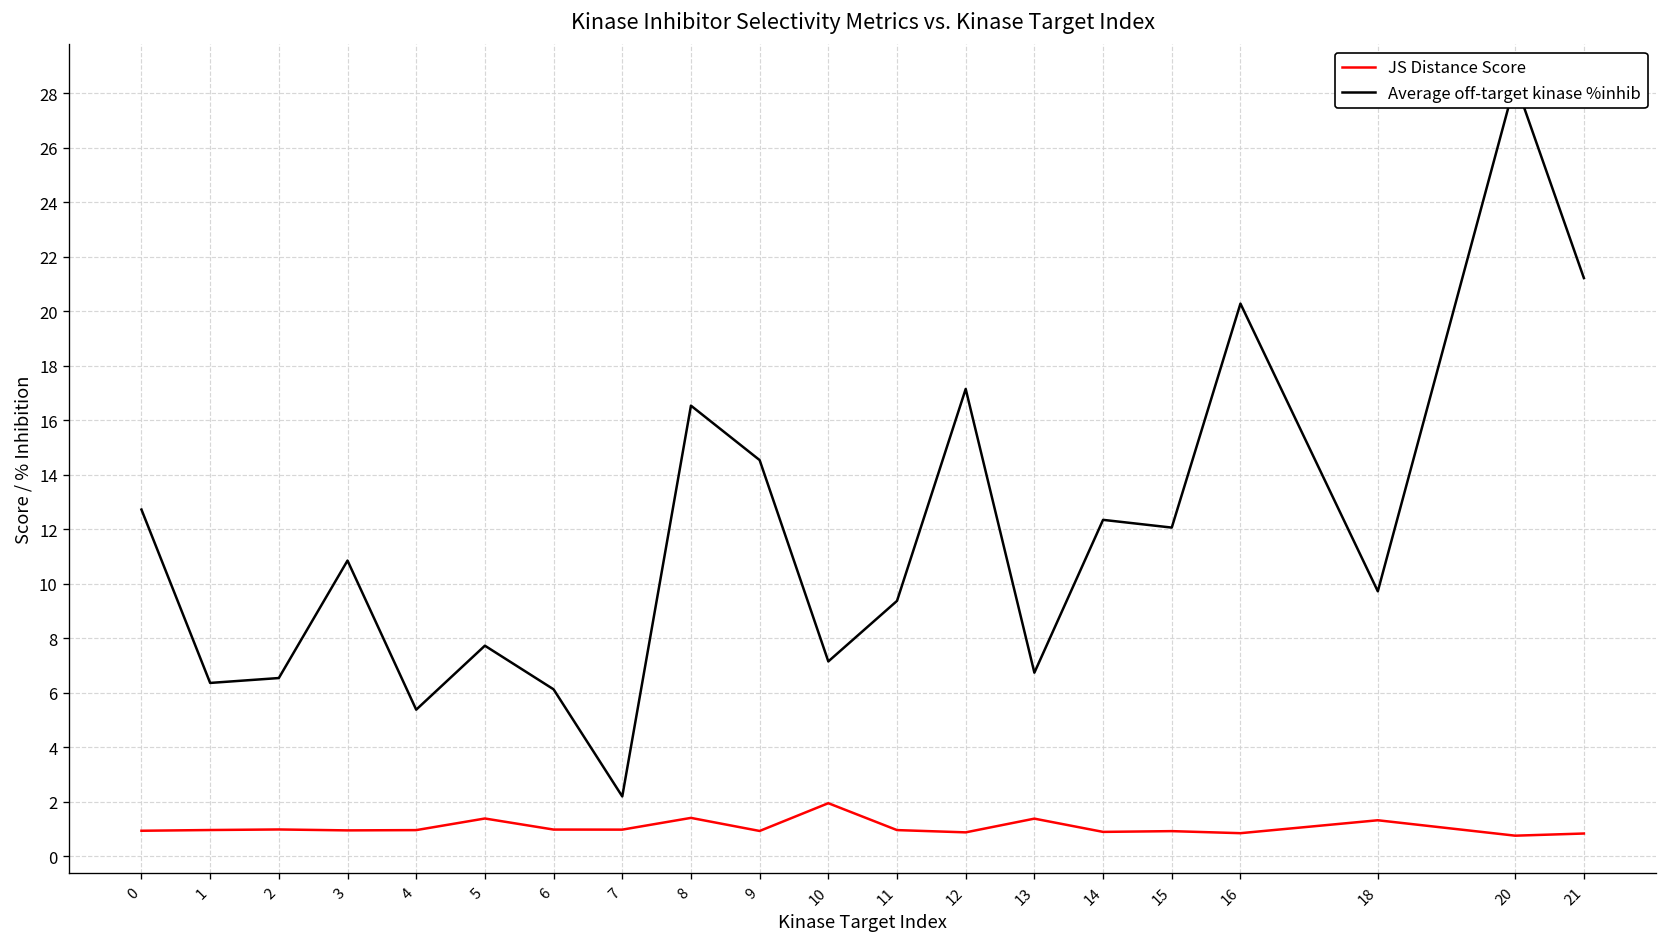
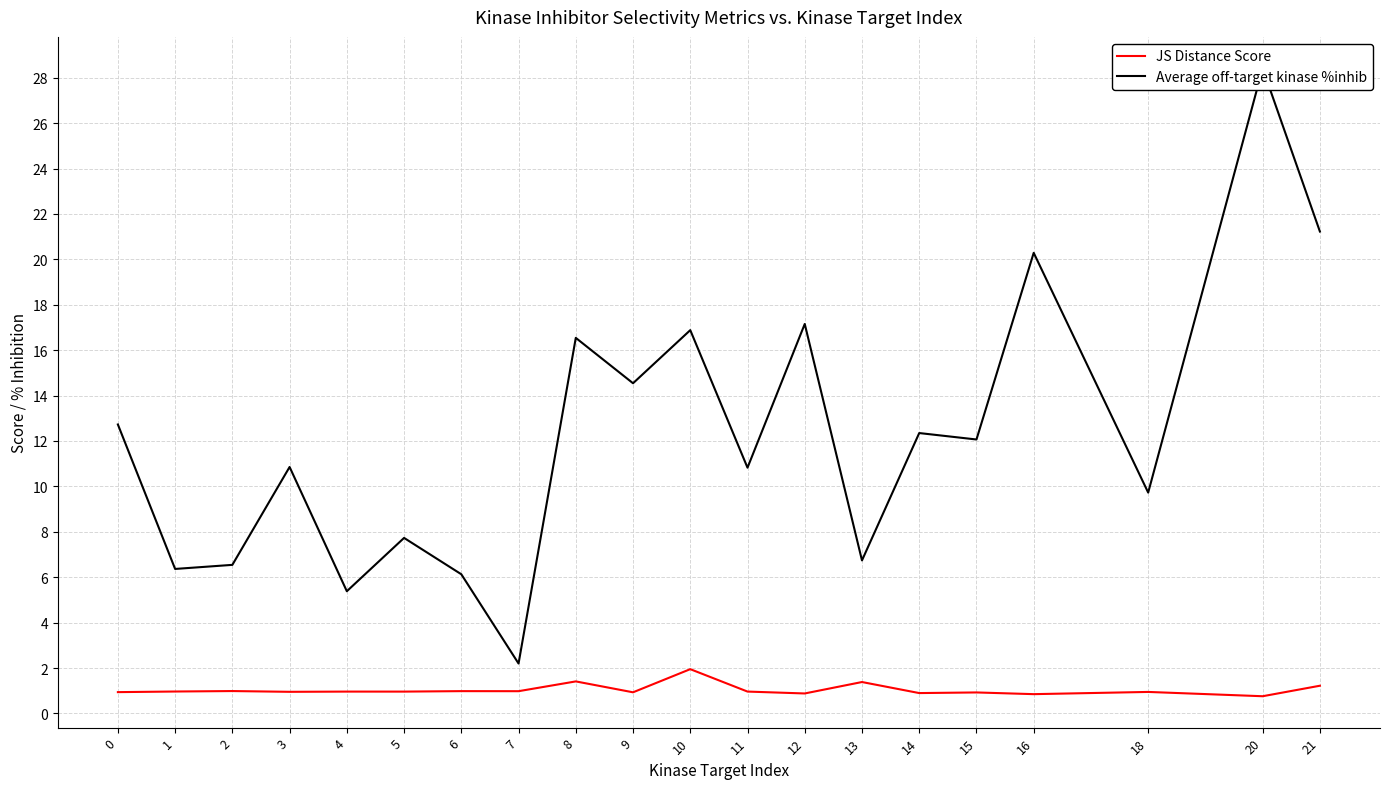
  {
    "JS Distance Score": {
      "0": 0.9,
      "1": 1.0,
      "2": 1.0,
      "3": 1.0,
      "4": 1.0,
-     "5": 1.4,
+     "5": 1.0,
      "6": 1.0,
      "7": 1.0,
      "8": 1.4,
      "9": 0.9,
      "10": 2.0,
      "11": 1.0,
      "12": 0.9,
      "13": 1.4,
      "14": 0.9,
      "15": 0.9,
      "16": 0.8,
-     "18": 1.3,
+     "18": 0.9,
      "20": 0.8,
-     "21": 0.8
+     "21": 1.2
    },
    "Average off-target kinase %inhib": {
      "0": 12.7,
      "1": 6.4,
      "2": 6.5,
      "3": 10.9,
      "4": 5.4,
      "5": 7.7,
      "6": 6.1,
      "7": 2.2,
      "8": 16.5,
      "9": 14.5,
-     "10": 7.2,
-     "11": 9.4,
+     "10": 16.9,
+     "11": 10.8,
      "12": 17.2,
      "13": 6.7,
      "14": 12.3,
      "15": 12.1,
      "16": 20.3,
      "18": 9.7,
      "21": 21.2
    }
  }
